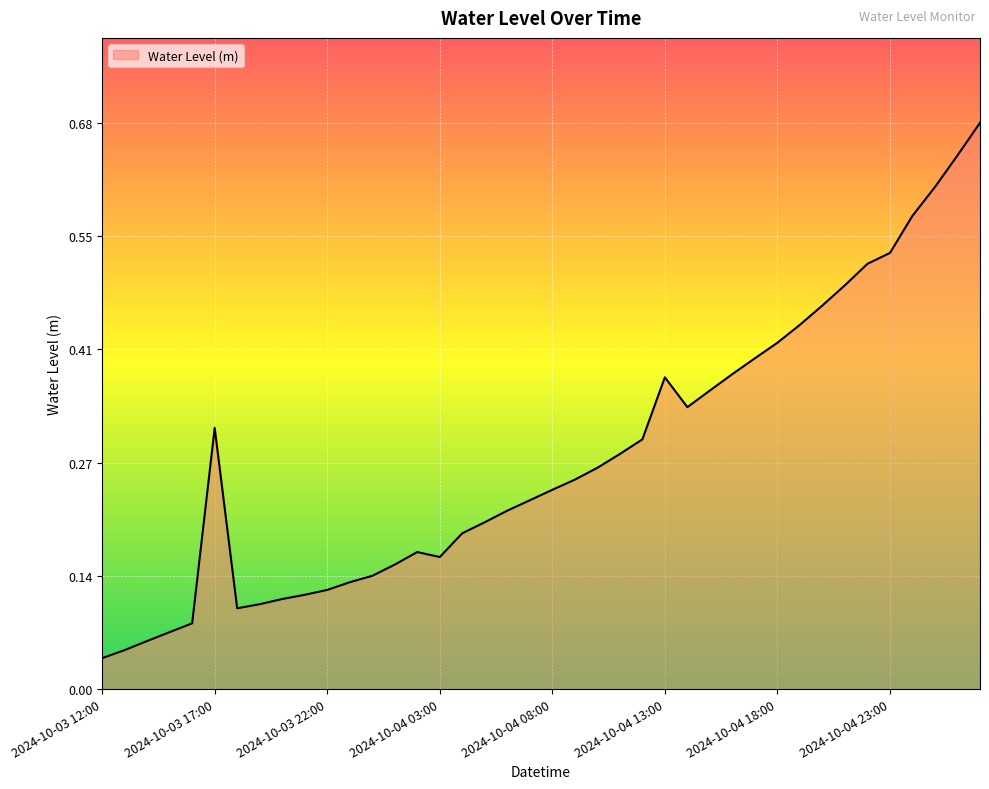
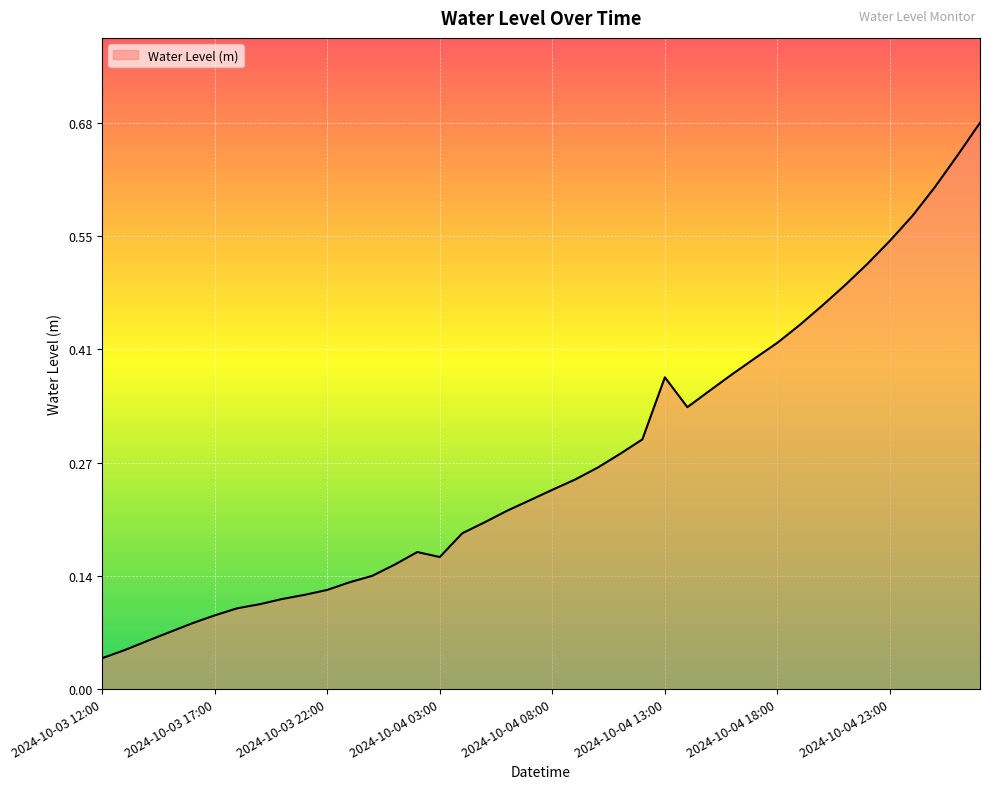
  {
    "2024-10-03 12:00": 0.04,
-   "2024-10-03 17:00": 0.31,
+   "2024-10-03 17:00": 0.09,
    "2024-10-03 22:00": 0.12,
    "2024-10-04 03:00": 0.16,
    "2024-10-04 08:00": 0.24,
    "2024-10-04 13:00": 0.38,
    "2024-10-04 18:00": 0.42,
-   "2024-10-04 23:00": 0.53
+   "2024-10-04 23:00": 0.54
  }
